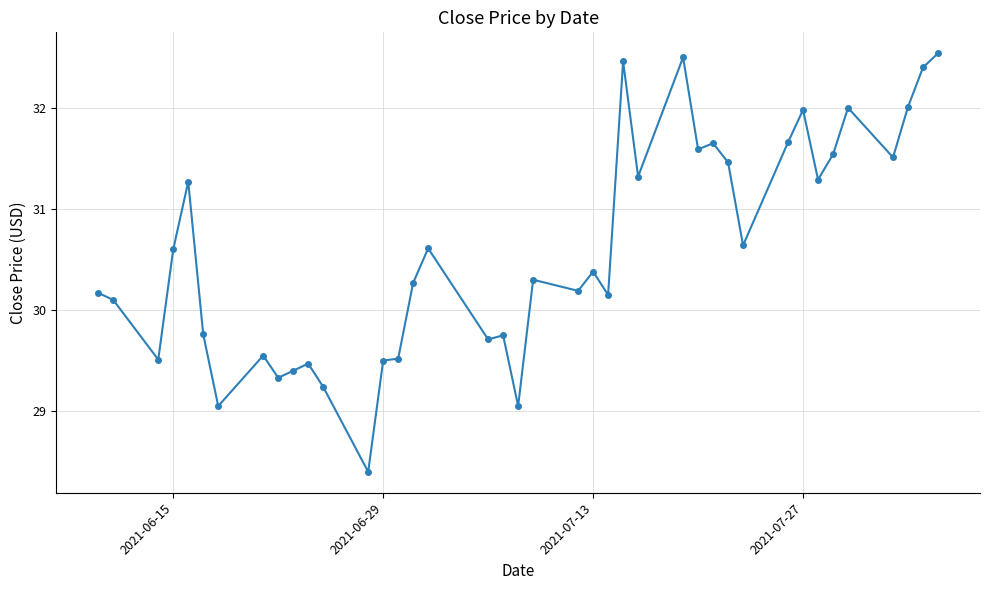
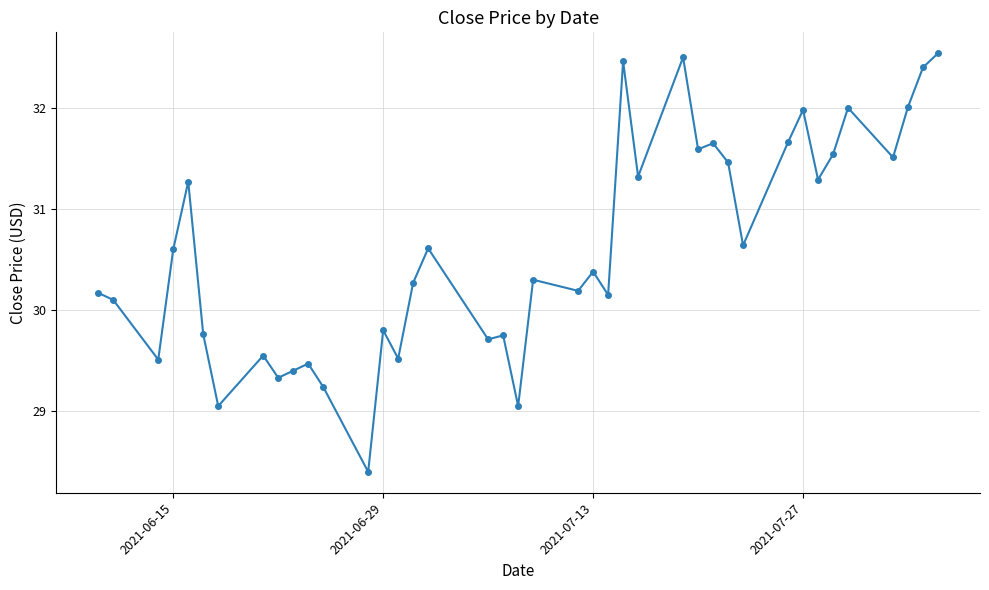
  {
    "2021-06-15": 30.6,
-   "2021-06-29": 29.5,
+   "2021-06-29": 29.8,
    "2021-07-13": 30.4,
    "2021-07-27": 32.0
  }
